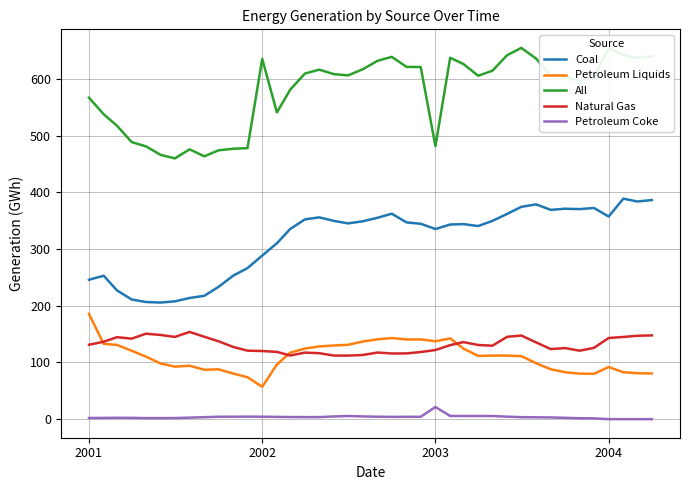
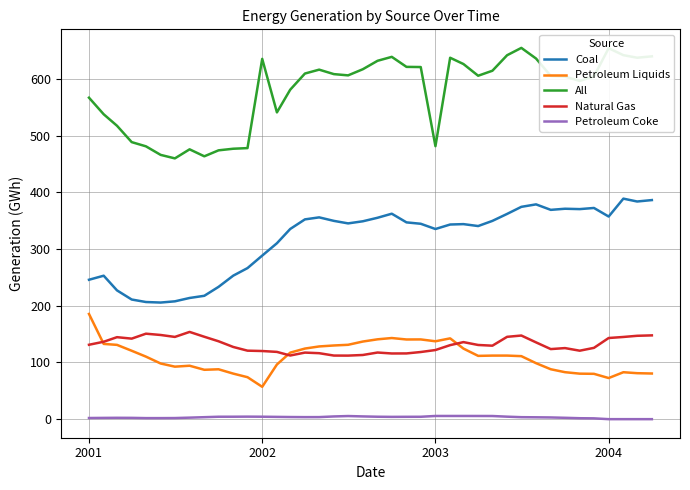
  {
    "Coal": {
      "2001": 250,
      "2002": 290,
      "2003": 340,
      "2004": 360
    },
    "Petroleum Liquids": {
      "2001": 190,
      "2002": 60,
      "2003": 140,
-     "2004": 90
+     "2004": 70
    },
    "All": {
      "2001": 570,
      "2002": 640,
      "2003": 480
    },
    "Natural Gas": {
      "2001": 130,
      "2002": 120,
      "2003": 120,
      "2004": 140
    },
    "Petroleum Coke": {
      "2001": 0,
      "2002": 0,
-     "2003": 20,
+     "2003": 10,
      "2004": 0
    }
  }
